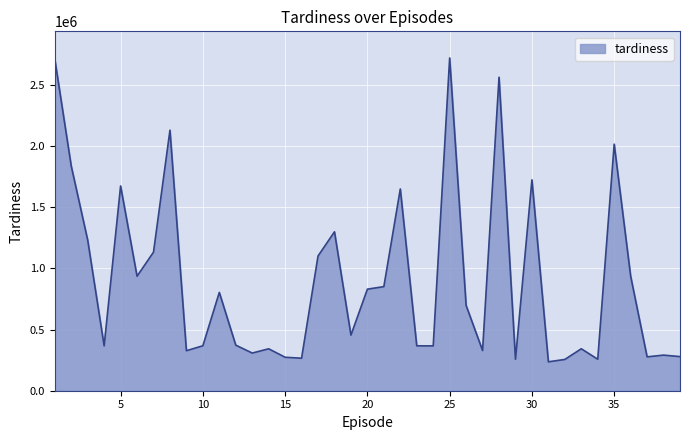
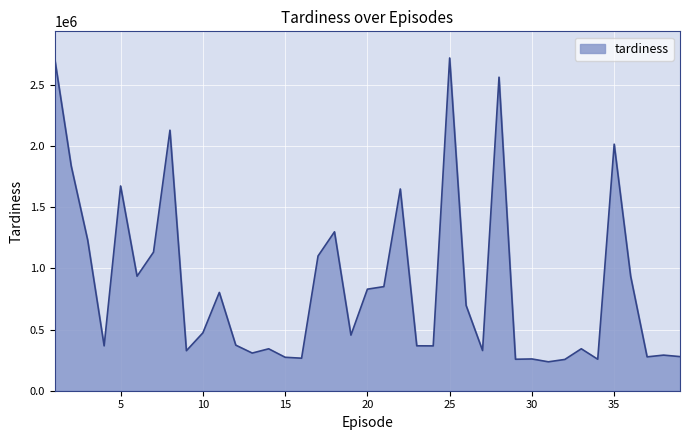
  {
    "5": 1670000,
-   "10": 370000,
+   "10": 470000,
    "15": 270000,
    "20": 830000,
    "25": 2720000,
-   "30": 1720000,
+   "30": 260000,
    "35": 2020000
  }
